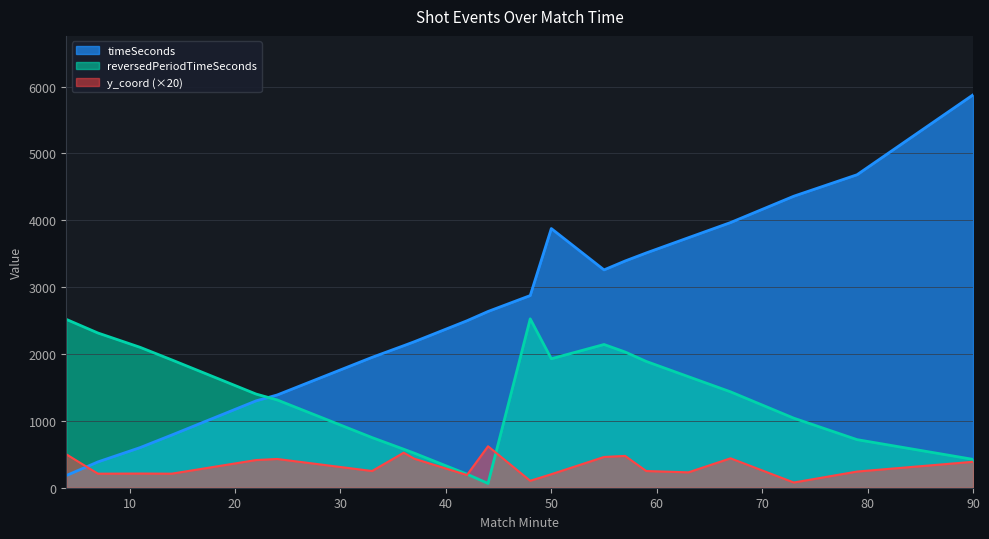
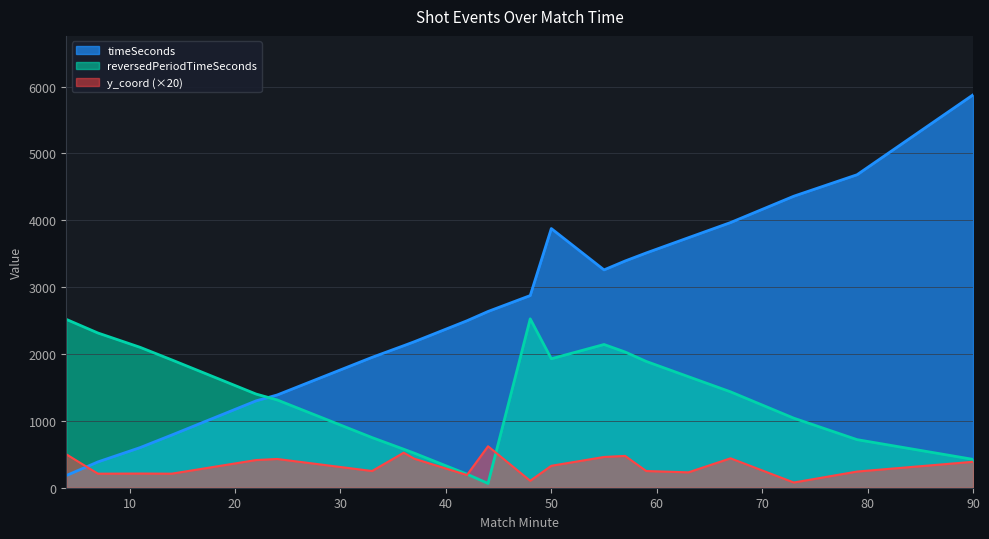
  {
    "timeSeconds": {
      "50": 3900,
      "90": 5900
    },
    "reversedPeriodTimeSeconds": {
      "50": 1900
    },
    "y_coord (×20)": {
-     "50": 200
+     "50": 300
    }
  }
